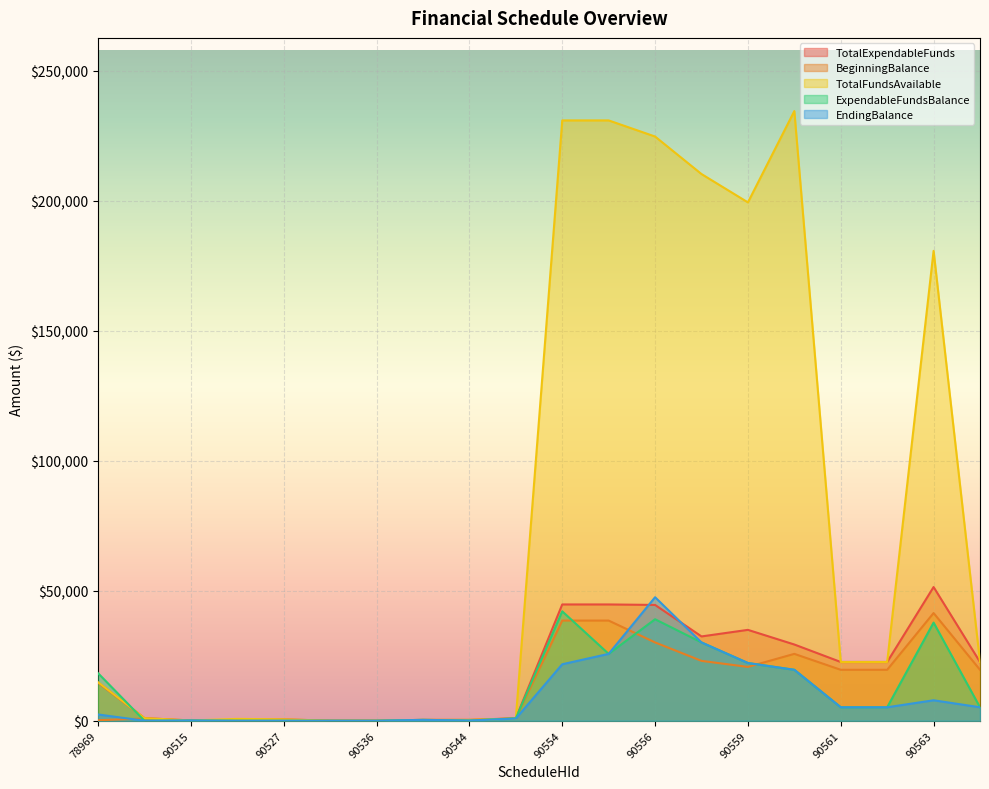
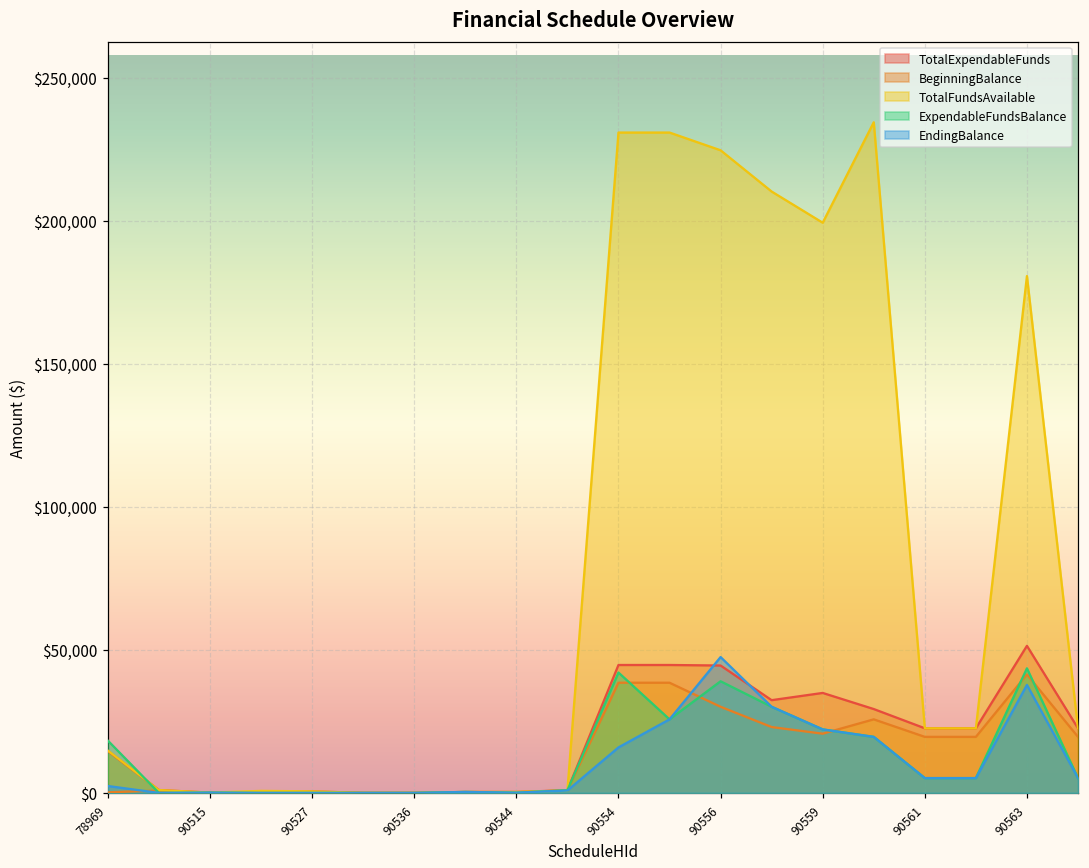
  {
    "ExpendableFundsBalance": {
      "78969": "$18,000",
      "90554": "$42,000",
      "90556": "$39,000",
-     "90563": "$38,000"
+     "90563": "$44,000"
    },
    "EndingBalance": {
      "78969": "$2,000",
-     "90554": "$22,000",
+     "90554": "$16,000",
      "90556": "$47,000",
-     "90563": "$8,000"
+     "90563": "$38,000"
    }
  }
